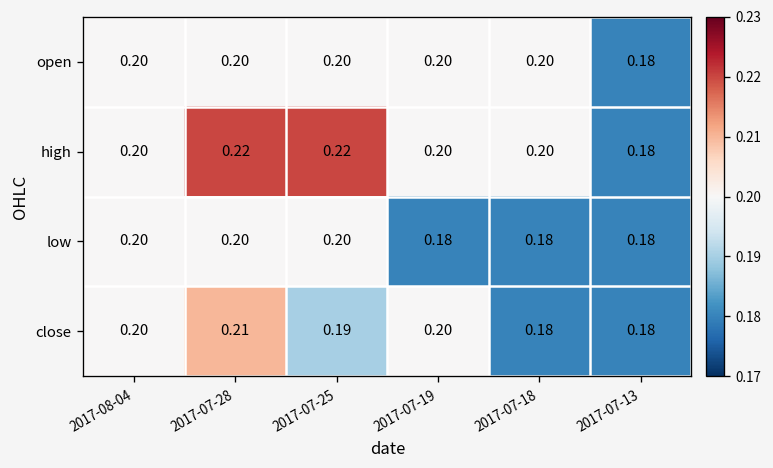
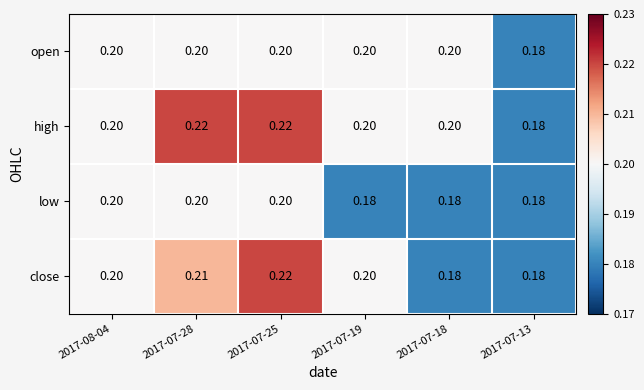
  {
    "open": {
      "2017-08-04": 0.20,
      "2017-07-28": 0.20,
      "2017-07-25": 0.20,
      "2017-07-19": 0.20,
      "2017-07-18": 0.20,
      "2017-07-13": 0.18
    },
    "high": {
      "2017-08-04": 0.20,
      "2017-07-28": 0.22,
      "2017-07-25": 0.22,
      "2017-07-19": 0.20,
      "2017-07-18": 0.20,
      "2017-07-13": 0.18
    },
    "low": {
      "2017-08-04": 0.20,
      "2017-07-28": 0.20,
      "2017-07-25": 0.20,
      "2017-07-19": 0.18,
      "2017-07-18": 0.18,
      "2017-07-13": 0.18
    },
    "close": {
      "2017-08-04": 0.20,
      "2017-07-28": 0.21,
-     "2017-07-25": 0.19,
+     "2017-07-25": 0.22,
      "2017-07-19": 0.20,
      "2017-07-18": 0.18,
      "2017-07-13": 0.18
    }
  }
